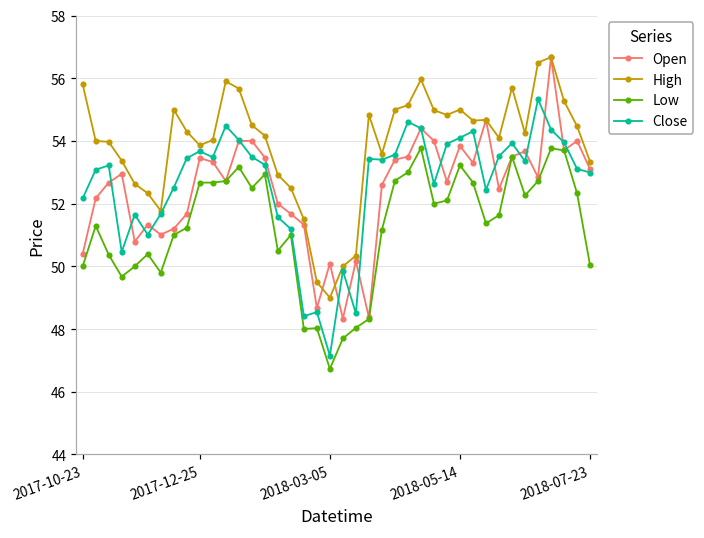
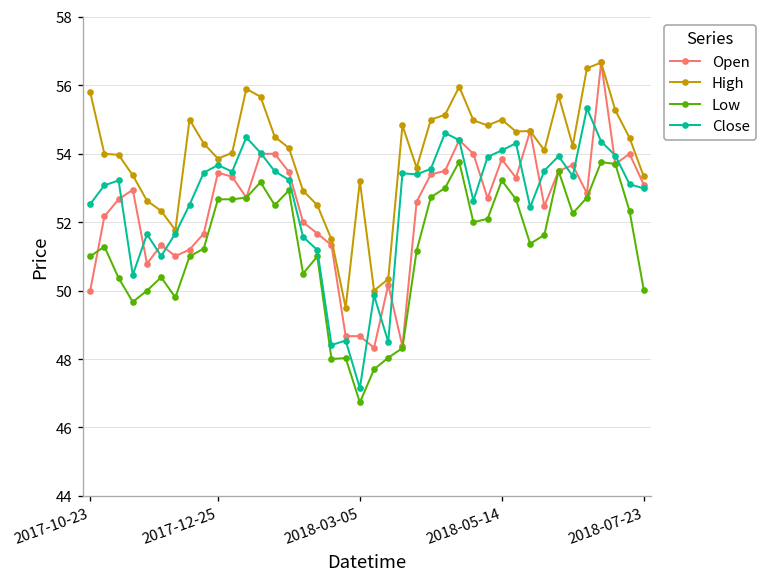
  {
    "Open": {
-     "2017-10-23": 50.4,
+     "2017-10-23": 50.0,
      "2017-12-25": 53.5,
-     "2018-03-05": 50.1,
+     "2018-03-05": 48.7,
      "2018-05-14": 53.8,
      "2018-07-23": 53.1
    },
    "High": {
      "2017-10-23": 55.8,
      "2017-12-25": 53.9,
-     "2018-03-05": 49.0,
+     "2018-03-05": 53.2,
      "2018-05-14": 55.0,
      "2018-07-23": 53.3
    },
    "Low": {
-     "2017-10-23": 50,
+     "2017-10-23": 51,
      "2017-12-25": 52.7,
      "2018-03-05": 46.7,
      "2018-05-14": 53.2,
      "2018-07-23": 50
    },
    "Close": {
-     "2017-10-23": 52.2,
+     "2017-10-23": 52.5,
      "2017-12-25": 53.7,
      "2018-03-05": 47.2,
      "2018-05-14": 54.1,
      "2018-07-23": 53.0
    }
  }
